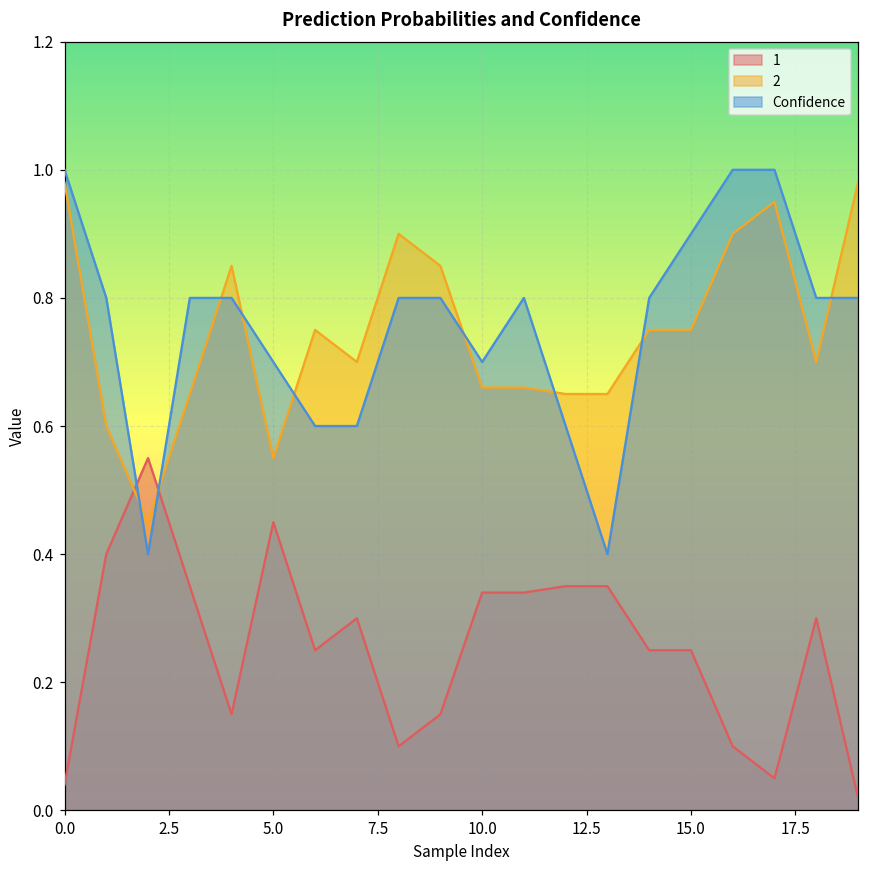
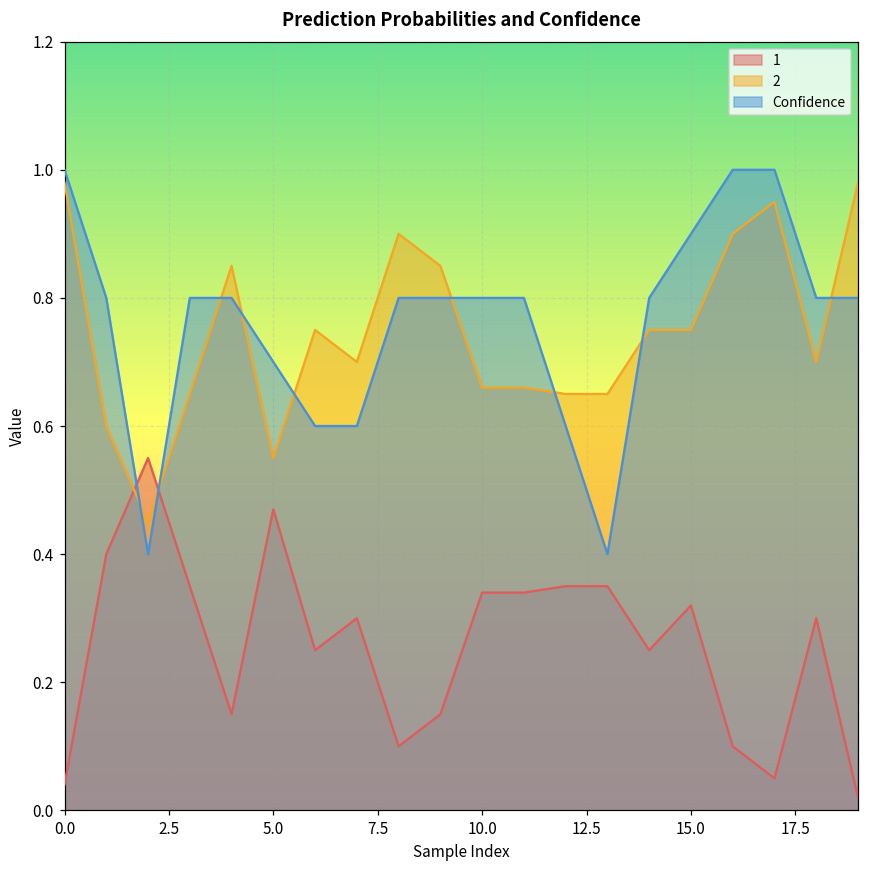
  {
    "1": {
      "0.0": 0.04,
-     "5.0": 0.45,
+     "5.0": 0.47,
      "10.0": 0.34,
-     "15.0": 0.25
+     "15.0": 0.32
    },
    "2": {
      "0.0": 0.98,
      "5.0": 0.55,
      "10.0": 0.66,
      "15.0": 0.75
    },
    "Confidence": {
      "0.0": 1.0,
      "5.0": 0.7,
-     "10.0": 0.7,
+     "10.0": 0.8,
      "15.0": 0.9
    }
  }
